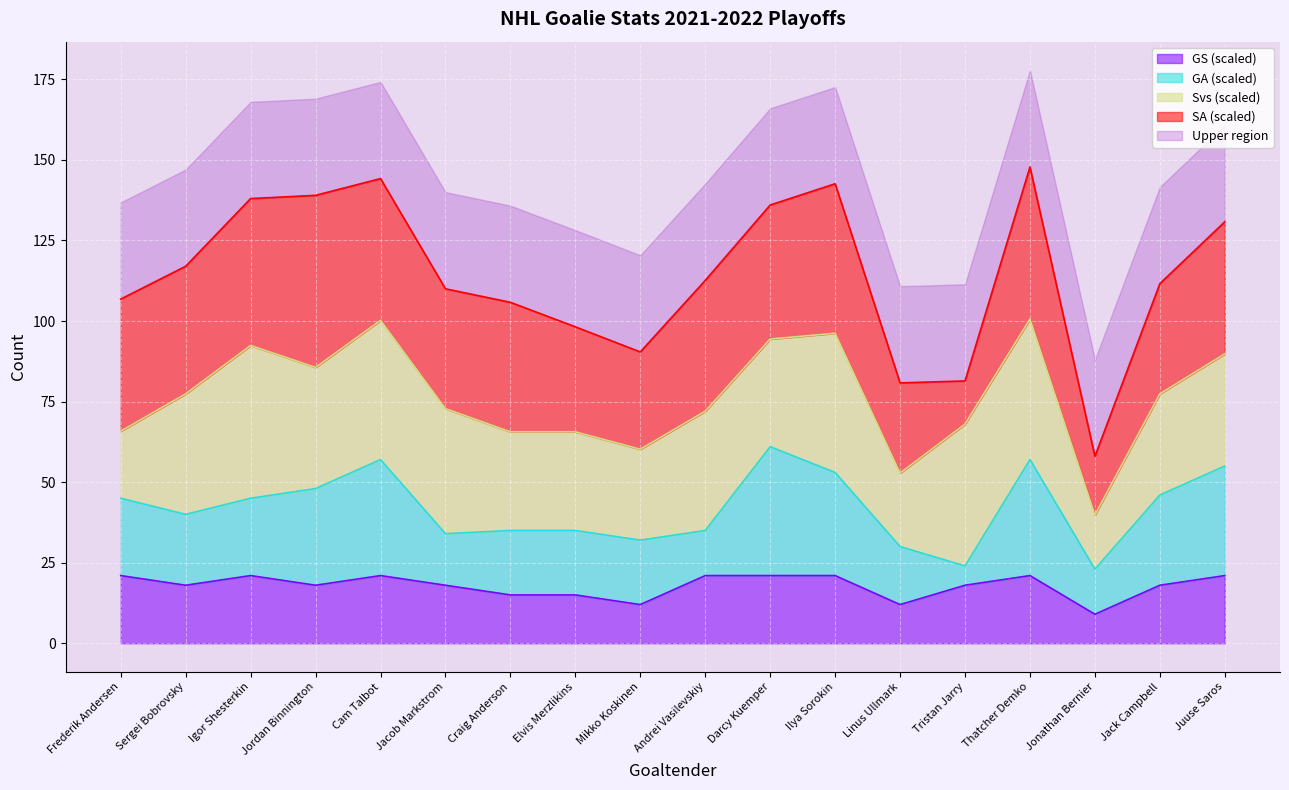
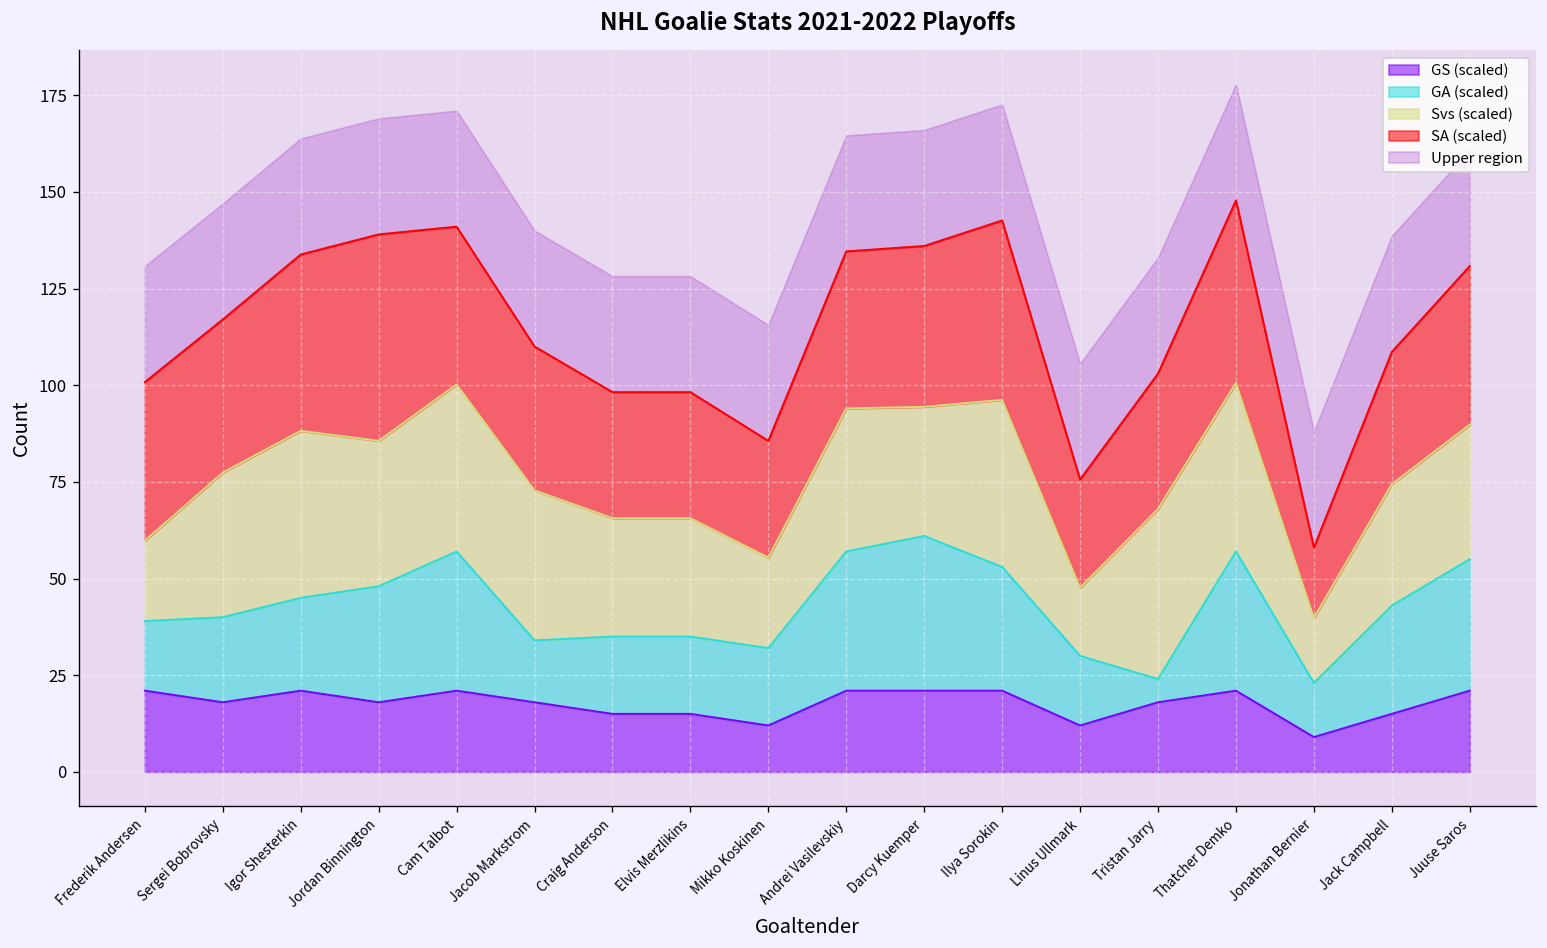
  {
    "GS (scaled)": {
      "Frederik Andersen": 21,
      "Sergei Bobrovsky": 18,
      "Igor Shesterkin": 21,
      "Jordan Binnington": 18,
      "Cam Talbot": 21,
      "Jacob Markstrom": 18,
      "Craig Anderson": 15,
      "Elvis Merzlikins": 15,
      "Mikko Koskinen": 12,
      "Andrei Vasilevskiy": 21,
      "Darcy Kuemper": 21,
      "Ilya Sorokin": 21,
      "Linus Ullmark": 12,
      "Tristan Jarry": 18,
      "Thatcher Demko": 21,
      "Jonathan Bernier": 9,
-     "Jack Campbell": 18,
+     "Jack Campbell": 15,
      "Juuse Saros": 21
    },
    "GA (scaled)": {
-     "Frederik Andersen": 24,
+     "Frederik Andersen": 18,
      "Sergei Bobrovsky": 22,
      "Igor Shesterkin": 24,
      "Jordan Binnington": 30,
      "Cam Talbot": 36,
      "Jacob Markstrom": 16,
      "Craig Anderson": 20,
      "Elvis Merzlikins": 20,
      "Mikko Koskinen": 20,
-     "Andrei Vasilevskiy": 14,
+     "Andrei Vasilevskiy": 36,
      "Darcy Kuemper": 40,
      "Ilya Sorokin": 32,
      "Linus Ullmark": 18,
      "Tristan Jarry": 6,
      "Thatcher Demko": 36,
      "Jonathan Bernier": 14,
      "Jack Campbell": 28,
      "Juuse Saros": 34
    },
    "Svs (scaled)": {
      "Frederik Andersen": 21,
      "Sergei Bobrovsky": 37,
-     "Igor Shesterkin": 47,
+     "Igor Shesterkin": 43,
      "Jordan Binnington": 38,
      "Cam Talbot": 43,
      "Jacob Markstrom": 39,
      "Craig Anderson": 31,
      "Elvis Merzlikins": 31,
-     "Mikko Koskinen": 28,
+     "Mikko Koskinen": 23,
      "Andrei Vasilevskiy": 37,
      "Darcy Kuemper": 33,
      "Ilya Sorokin": 43,
-     "Linus Ullmark": 23,
+     "Linus Ullmark": 18,
      "Tristan Jarry": 44,
      "Thatcher Demko": 44,
      "Jonathan Bernier": 17,
      "Jack Campbell": 31,
      "Juuse Saros": 35
    },
    "SA (scaled)": {
      "Frederik Andersen": 41,
      "Sergei Bobrovsky": 40,
      "Igor Shesterkin": 46,
      "Jordan Binnington": 53,
-     "Cam Talbot": 44,
+     "Cam Talbot": 41,
      "Jacob Markstrom": 37,
-     "Craig Anderson": 40,
+     "Craig Anderson": 33,
      "Elvis Merzlikins": 33,
      "Mikko Koskinen": 30,
      "Andrei Vasilevskiy": 41,
      "Darcy Kuemper": 42,
      "Ilya Sorokin": 46,
      "Linus Ullmark": 28,
-     "Tristan Jarry": 13,
+     "Tristan Jarry": 35,
      "Thatcher Demko": 47,
      "Jonathan Bernier": 18,
      "Jack Campbell": 34,
      "Juuse Saros": 41
    },
    "Upper region": {
      "Frederik Andersen": 30,
      "Sergei Bobrovsky": 30,
      "Igor Shesterkin": 30,
      "Jordan Binnington": 30,
      "Cam Talbot": 30,
      "Jacob Markstrom": 30,
      "Craig Anderson": 30,
      "Elvis Merzlikins": 30,
      "Mikko Koskinen": 30,
      "Andrei Vasilevskiy": 30,
      "Darcy Kuemper": 30,
      "Ilya Sorokin": 30,
      "Linus Ullmark": 30,
      "Tristan Jarry": 30,
      "Thatcher Demko": 30,
      "Jonathan Bernier": 30,
      "Jack Campbell": 30
    }
  }
